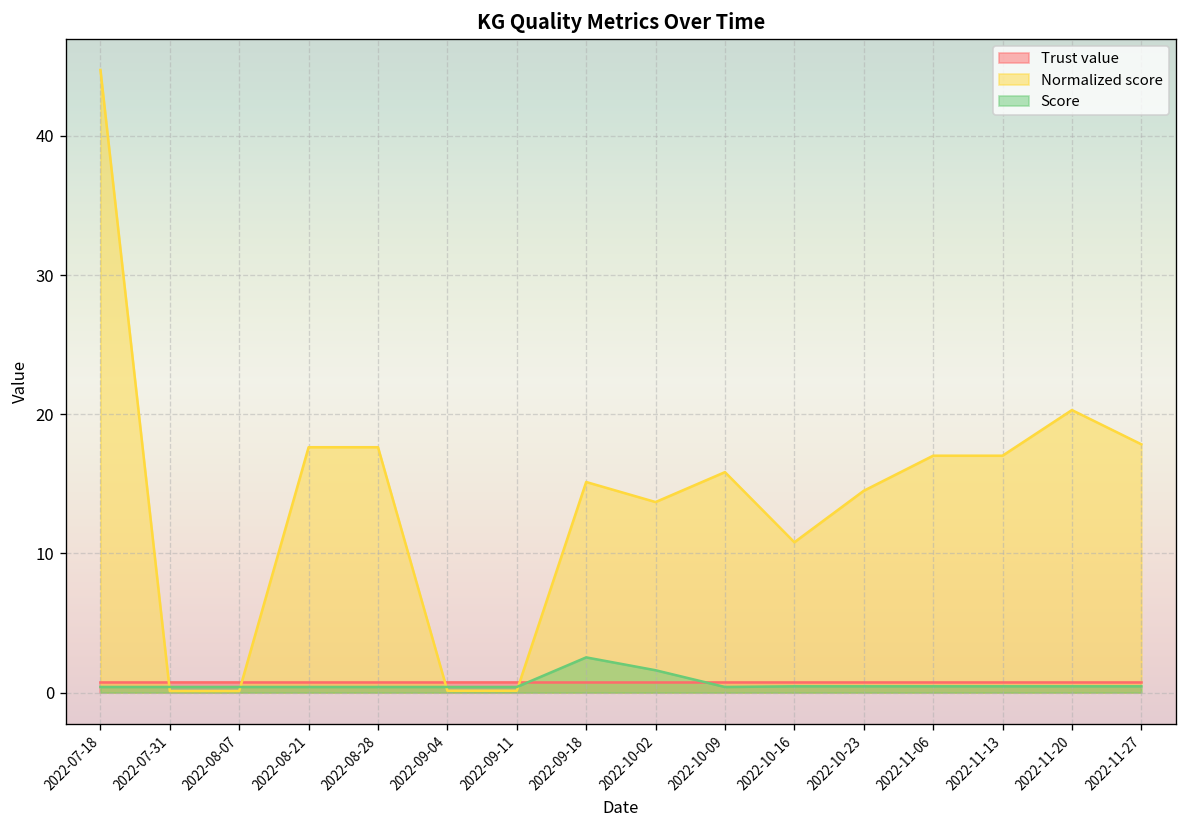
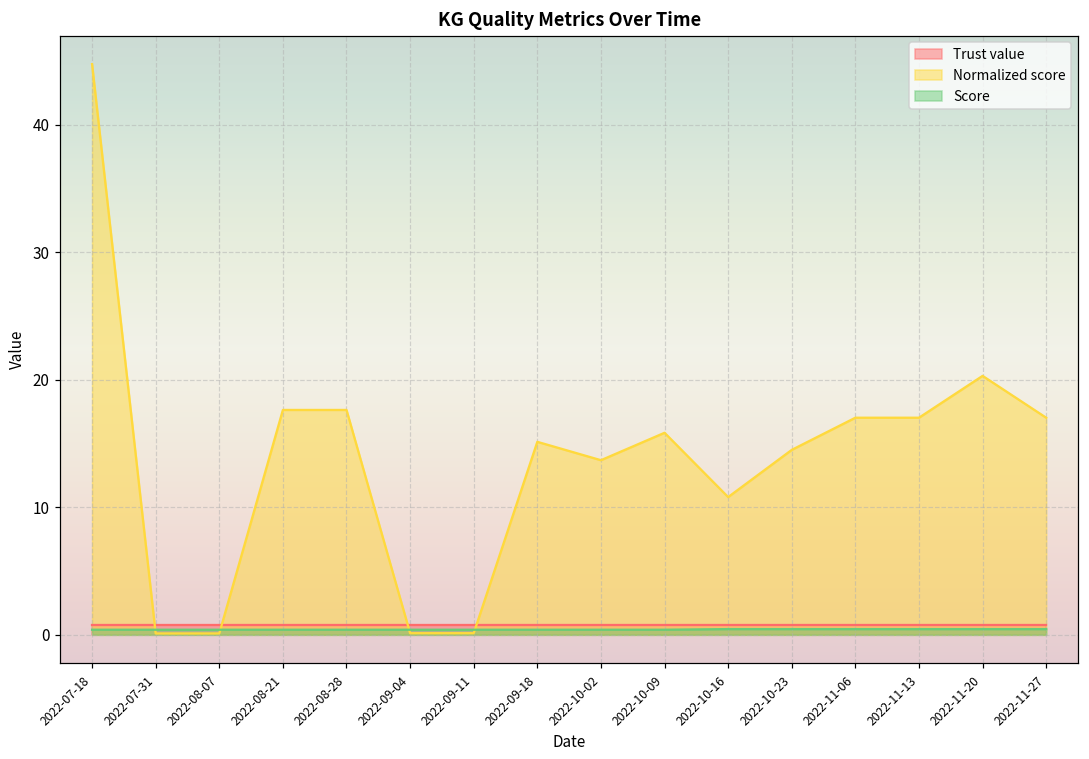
  {
    "Trust value": {
      "2022-07-18": 0.8,
      "2022-07-31": 0.8,
      "2022-08-07": 0.8,
      "2022-08-21": 0.8,
      "2022-08-28": 0.8,
      "2022-09-04": 0.8,
      "2022-09-11": 0.8,
      "2022-09-18": 0.8,
      "2022-10-02": 0.8,
      "2022-10-09": 0.8,
      "2022-10-16": 0.8,
      "2022-10-23": 0.8,
      "2022-11-06": 0.8,
      "2022-11-13": 0.8,
      "2022-11-20": 0.8,
      "2022-11-27": 0.8
    },
    "Normalized score": {
      "2022-07-18": 44.7,
      "2022-07-31": 0.1,
      "2022-08-07": 0.1,
      "2022-08-21": 17.6,
      "2022-08-28": 17.6,
      "2022-09-04": 0.1,
      "2022-09-11": 0.1,
      "2022-09-18": 15.1,
      "2022-10-02": 13.7,
      "2022-10-09": 15.8,
      "2022-10-16": 10.8,
      "2022-10-23": 14.5,
      "2022-11-06": 17.0,
      "2022-11-13": 17.0,
      "2022-11-20": 20.3,
-     "2022-11-27": 17.8
+     "2022-11-27": 17.0
    },
    "Score": {
      "2022-07-18": 0.4,
      "2022-07-31": 0.4,
      "2022-08-07": 0.4,
      "2022-08-21": 0.4,
      "2022-08-28": 0.4,
      "2022-09-04": 0.4,
      "2022-09-11": 0.4,
-     "2022-09-18": 2.5,
-     "2022-10-02": 1.6,
+     "2022-09-18": 0.4,
+     "2022-10-02": 0.4,
      "2022-10-09": 0.4,
      "2022-10-16": 0.5,
      "2022-10-23": 0.5,
      "2022-11-06": 0.5,
      "2022-11-13": 0.5,
      "2022-11-20": 0.5,
      "2022-11-27": 0.5
    }
  }
